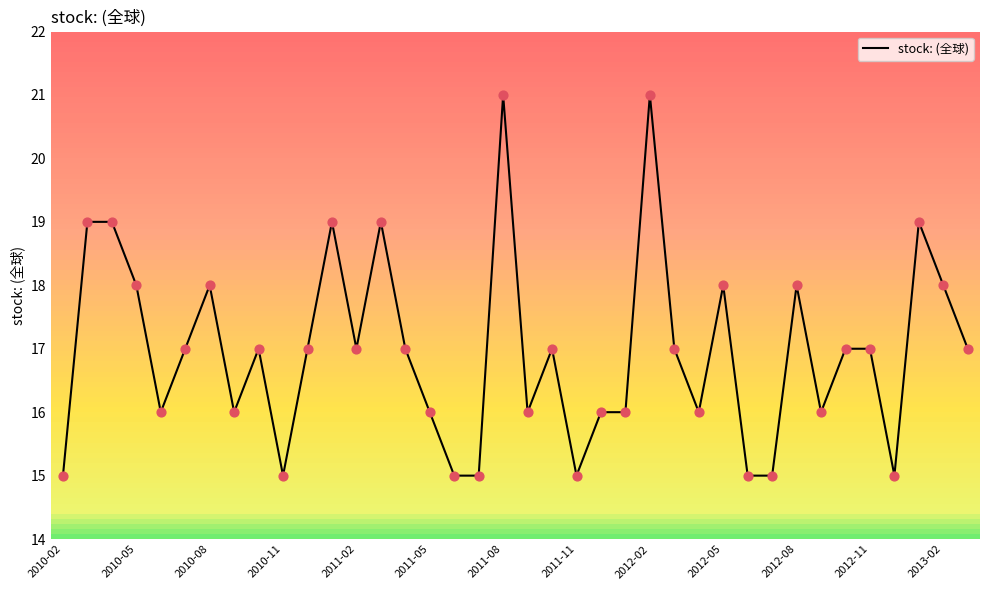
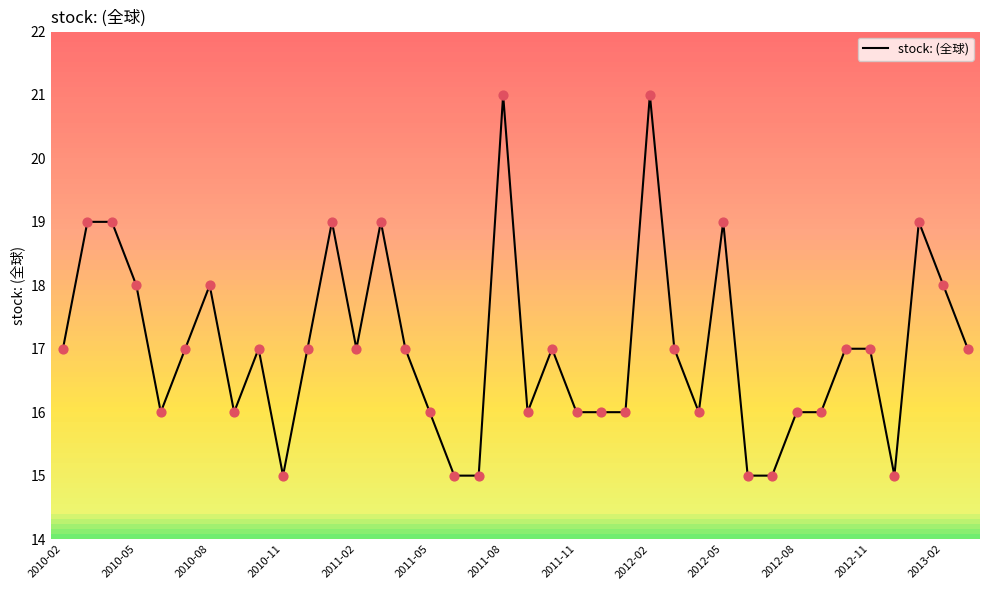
  {
    "stock: (全球)": {
-     "2010-02": 15,
+     "2010-02": 17,
      "2010-05": 18,
      "2010-08": 18,
      "2010-11": 15,
      "2011-02": 17,
      "2011-05": 16,
      "2011-08": 21,
-     "2011-11": 15,
+     "2011-11": 16,
      "2012-02": 21,
-     "2012-05": 18,
-     "2012-08": 18,
+     "2012-05": 19,
+     "2012-08": 16,
      "2012-11": 17,
      "2013-02": 18
    }
  }
